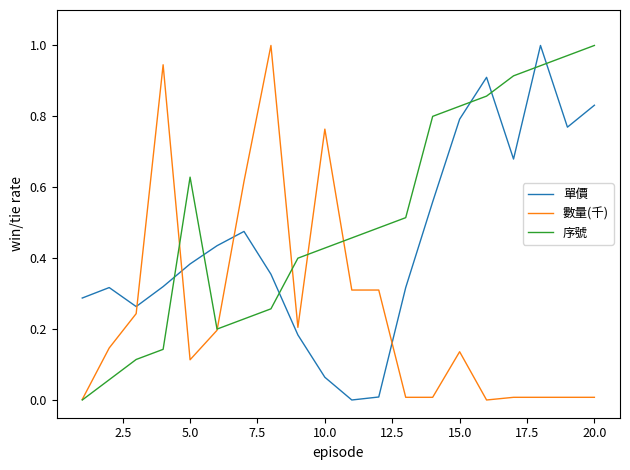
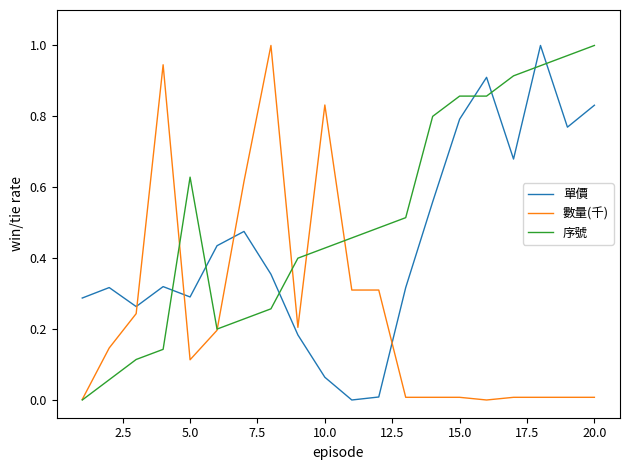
  {
    "單價": {
-     "5.0": 0.38,
+     "5.0": 0.29,
      "10.0": 0.06,
      "15.0": 0.79,
      "20.0": 0.83
    },
    "數量(千)": {
      "5.0": 0.11,
-     "10.0": 0.76,
-     "15.0": 0.14,
+     "10.0": 0.83,
+     "15.0": 0.01,
      "20.0": 0.01
    },
    "序號": {
      "5.0": 0.63,
      "10.0": 0.43,
-     "15.0": 0.83,
+     "15.0": 0.86,
      "20.0": 1.00
    }
  }
